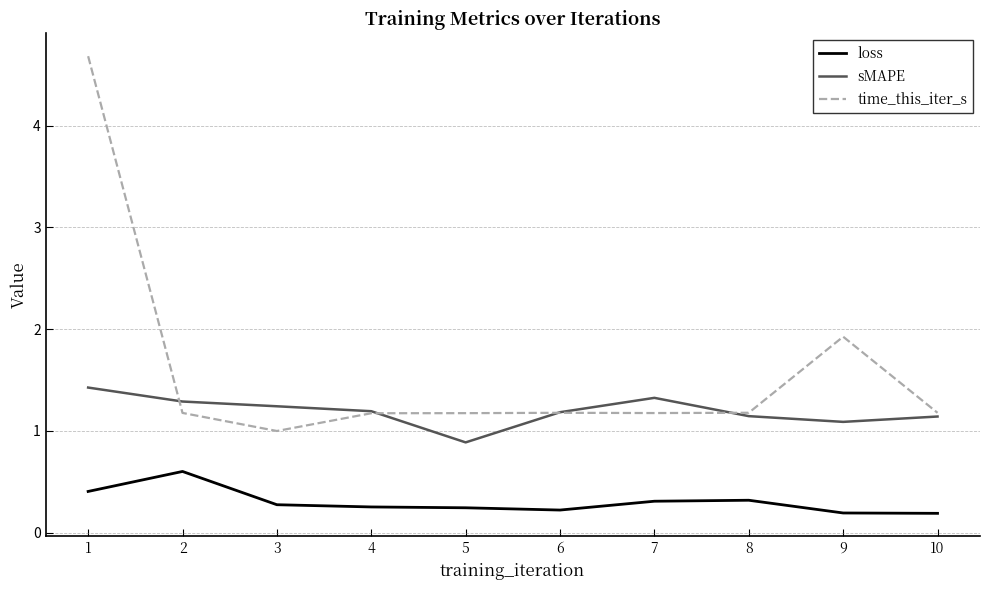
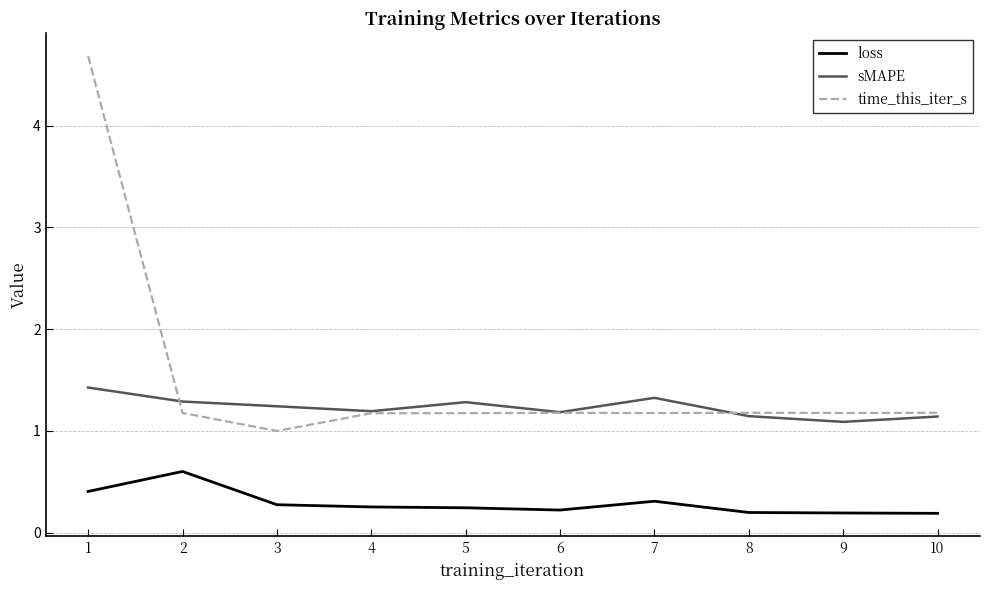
  {
    "loss": {
      "1": 0.40,
      "2": 0.60,
      "3": 0.27,
      "4": 0.25,
      "5": 0.24,
      "6": 0.22,
      "7": 0.31,
-     "8": 0.32,
+     "8": 0.20,
      "9": 0.19,
      "10": 0.19
    },
    "sMAPE": {
      "1": 1.43,
      "2": 1.29,
      "3": 1.24,
-     "5": 0.89,
+     "5": 1.28,
      "7": 1.32,
      "8": 1.14,
      "9": 1.09,
      "10": 1.14
    },
    "time_this_iter_s": {
      "1": 4.68,
      "2": 1.18,
      "3": 1.00,
      "5": 1.17,
      "7": 1.18,
      "8": 1.18,
-     "9": 1.93,
+     "9": 1.18,
      "10": 1.18
    }
  }
